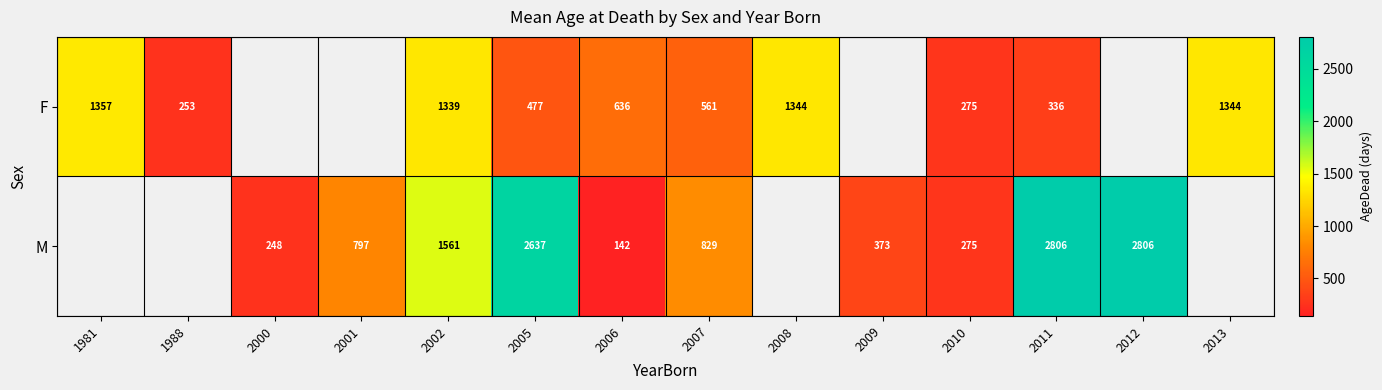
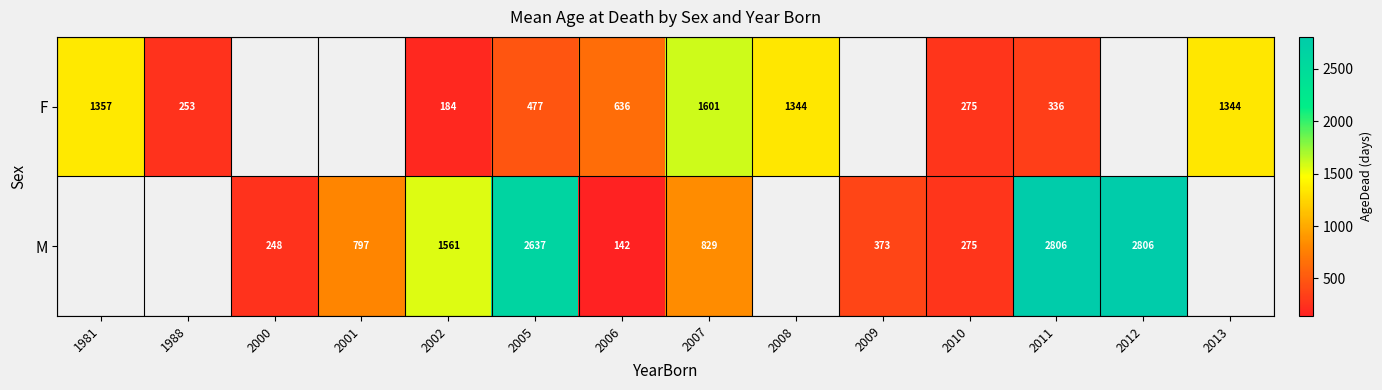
  {
    "F": {
      "1981": 1357,
      "1988": 253,
-     "2002": 1339,
+     "2002": 184,
      "2005": 477,
      "2006": 636,
-     "2007": 561,
+     "2007": 1601,
      "2008": 1344,
      "2010": 275,
      "2011": 336,
      "2013": 1344
    },
    "M": {
      "2000": 248,
      "2001": 797,
      "2002": 1561,
      "2005": 2637,
      "2006": 142,
      "2007": 829,
      "2009": 373,
      "2010": 275,
      "2011": 2806,
      "2012": 2806
    }
  }
